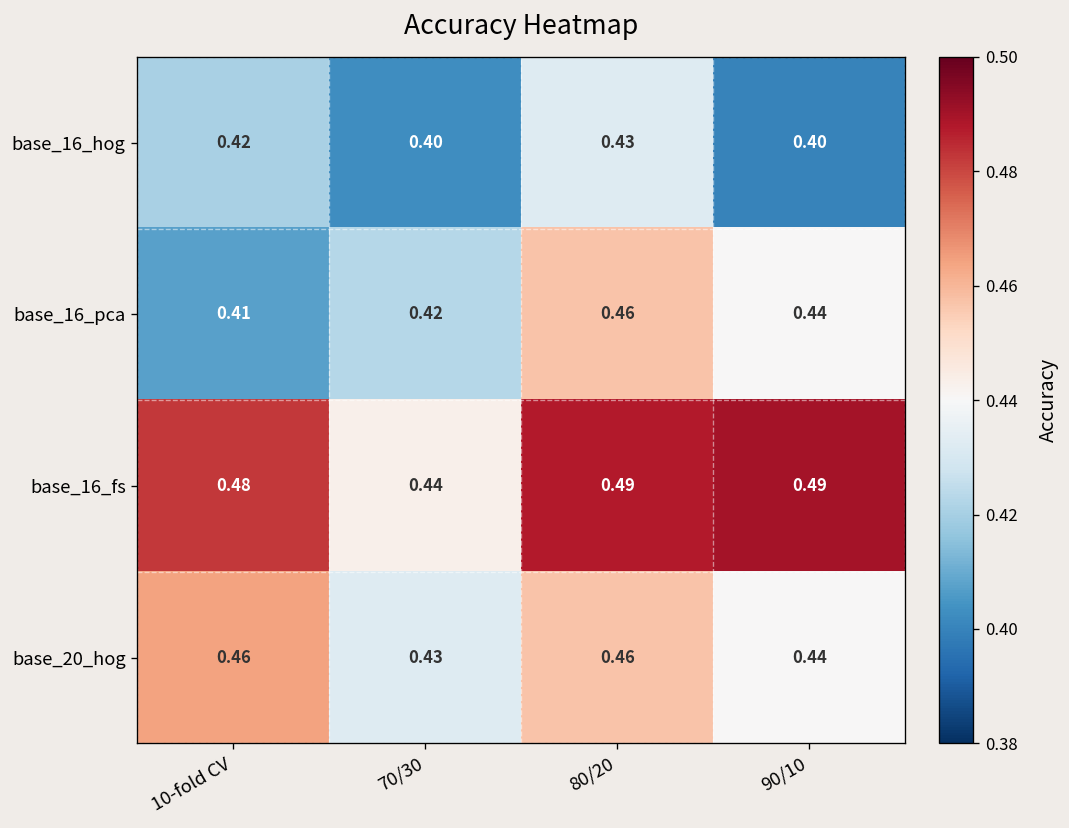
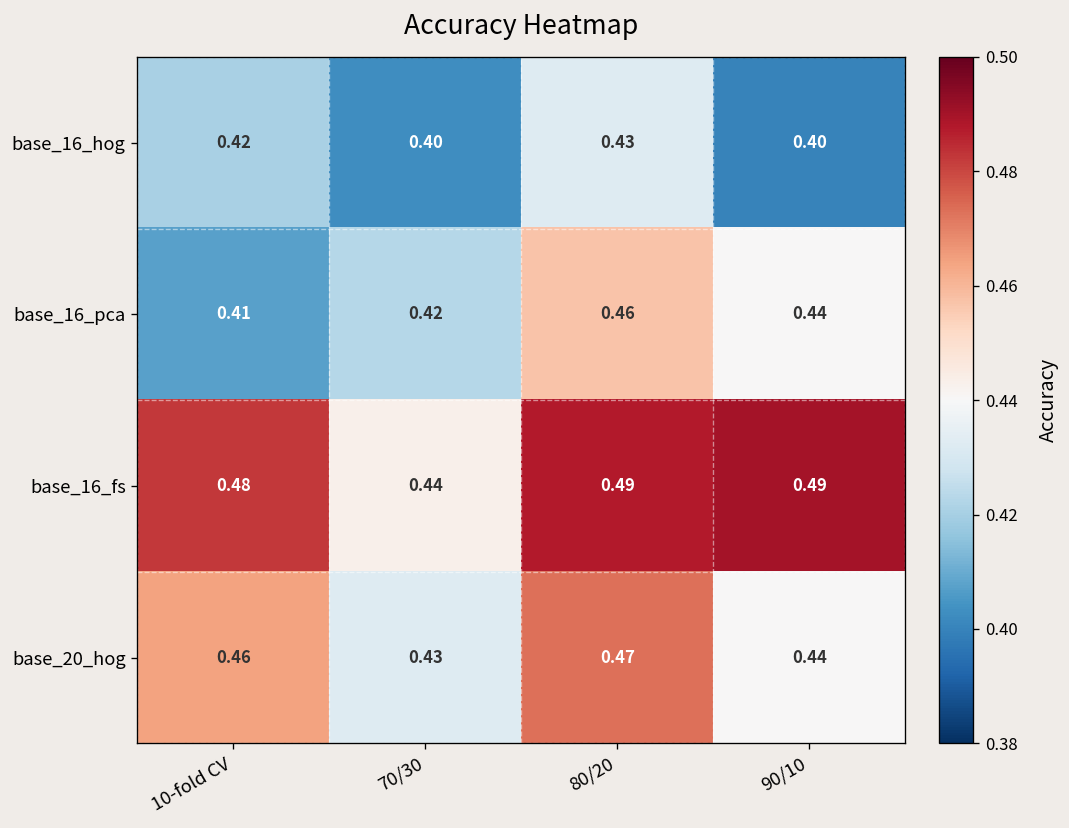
  {
    "base_16_hog": {
      "10-fold CV": 0.42,
      "70/30": 0.40,
      "80/20": 0.43,
      "90/10": 0.40
    },
    "base_16_pca": {
      "10-fold CV": 0.41,
      "70/30": 0.42,
      "80/20": 0.46,
      "90/10": 0.44
    },
    "base_16_fs": {
      "10-fold CV": 0.48,
      "70/30": 0.44,
      "80/20": 0.49,
      "90/10": 0.49
    },
    "base_20_hog": {
      "10-fold CV": 0.46,
      "70/30": 0.43,
-     "80/20": 0.46,
+     "80/20": 0.47,
      "90/10": 0.44
    }
  }
